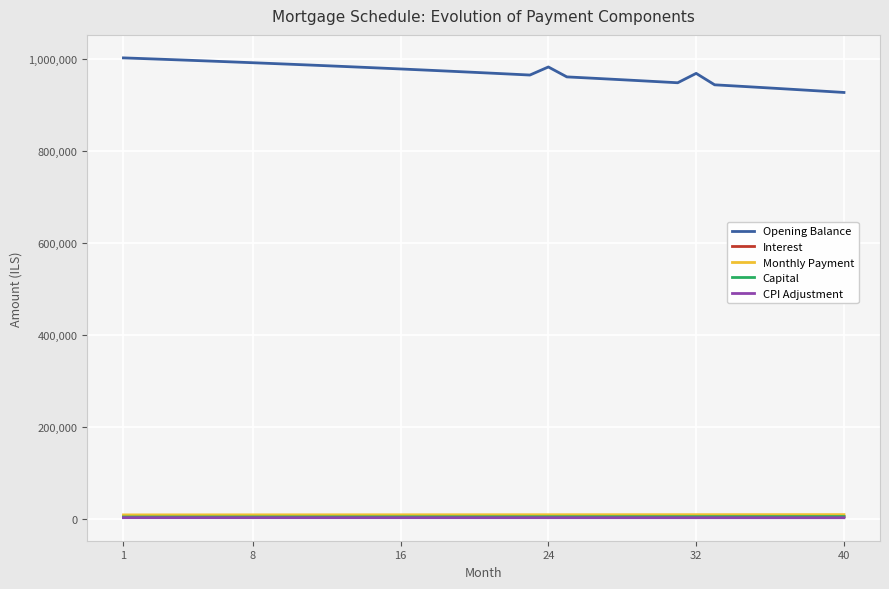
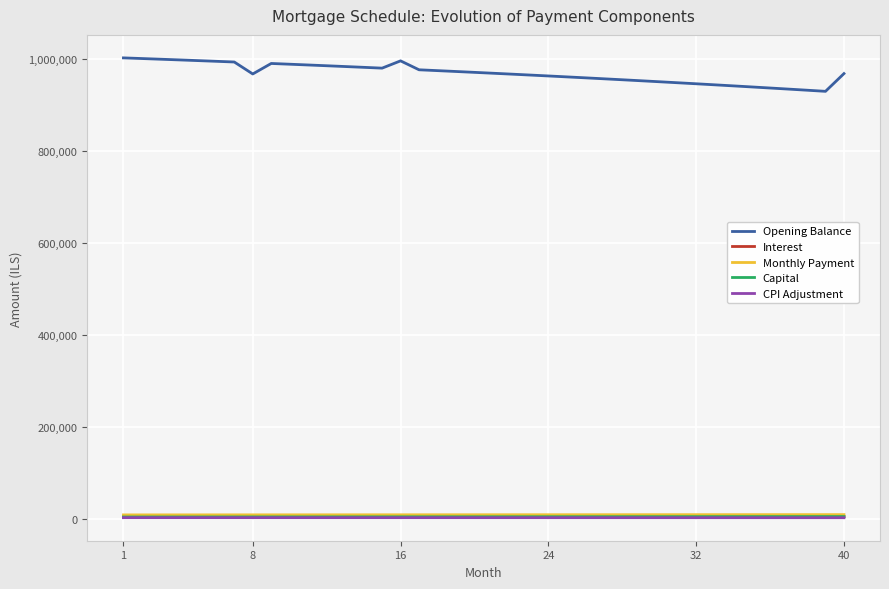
  {
    "Opening Balance": {
      "1": "1,000,000",
-     "8": "990,000",
-     "16": "980,000",
-     "24": "980,000",
-     "32": "970,000",
-     "40": "930,000"
+     "8": "970,000",
+     "16": "1,000,000",
+     "24": "960,000",
+     "32": "950,000",
+     "40": "970,000"
    }
  }
